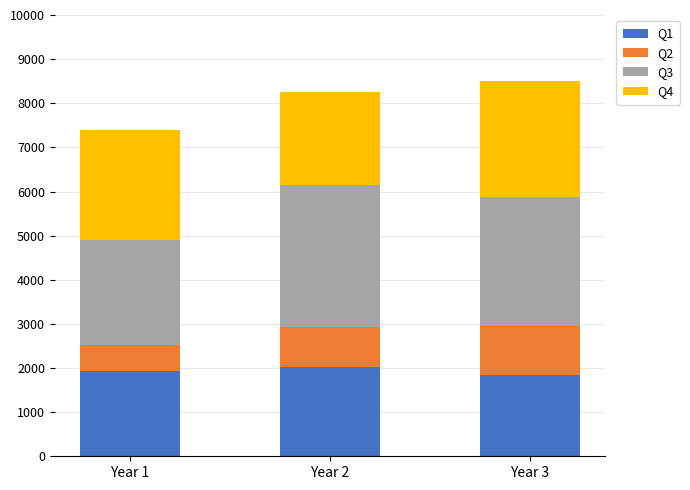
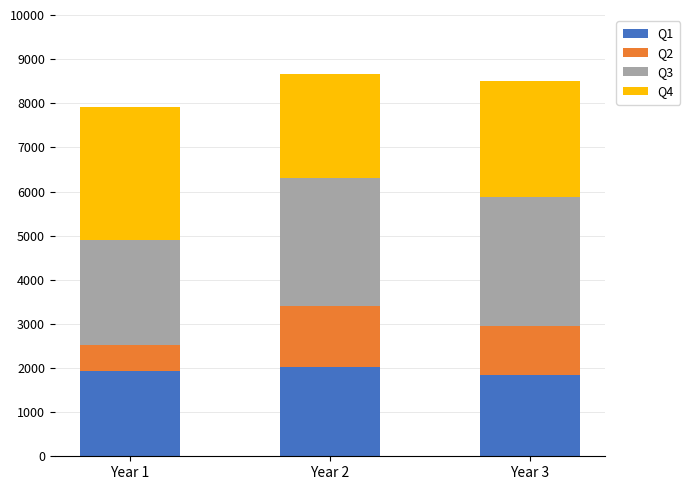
  {
    "Q1": {
      "Year 1": 1900,
      "Year 2": 2000,
      "Year 3": 1900
    },
    "Q2": {
      "Year 1": 600,
-     "Year 2": 900,
+     "Year 2": 1400,
      "Year 3": 1100
    },
    "Q3": {
      "Year 1": 2400,
-     "Year 2": 3200,
+     "Year 2": 2900,
      "Year 3": 2900
    },
    "Q4": {
-     "Year 1": 2500,
-     "Year 2": 2100,
+     "Year 1": 3000,
+     "Year 2": 2400,
      "Year 3": 2600
    }
  }
